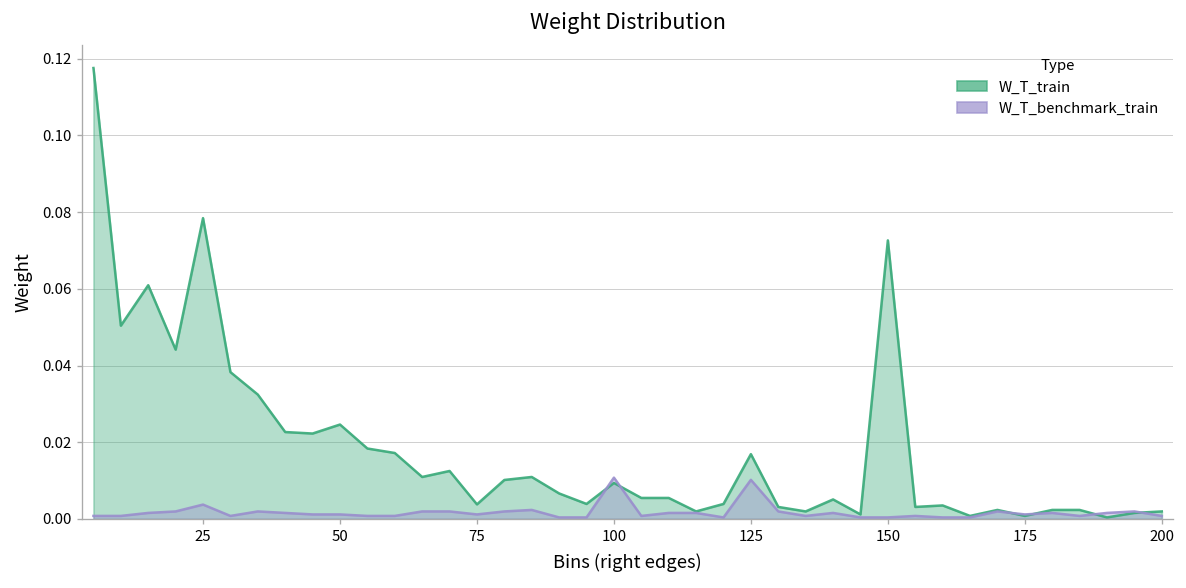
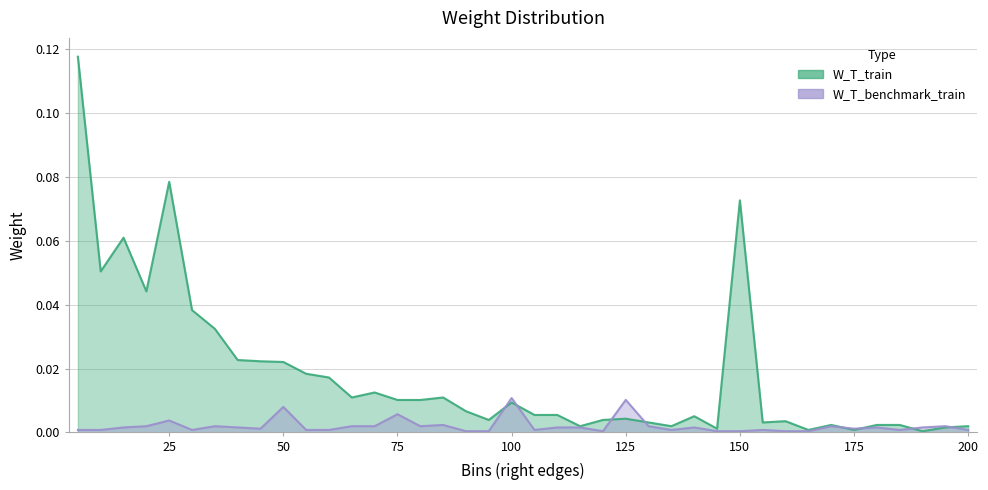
  {
    "W_T_train": {
      "25": 0.078,
-     "50": 0.025,
-     "75": 0.004,
+     "50": 0.022,
+     "75": 0.010,
      "100": 0.009,
-     "125": 0.017,
+     "125": 0.004,
      "150": 0.073,
      "200": 0.002
    },
    "W_T_benchmark_train": {
      "25": 0.004,
-     "50": 0.001,
-     "75": 0.001,
+     "50": 0.008,
+     "75": 0.006,
      "100": 0.011,
      "125": 0.010,
      "150": 0.000,
      "200": 0.001
    }
  }
